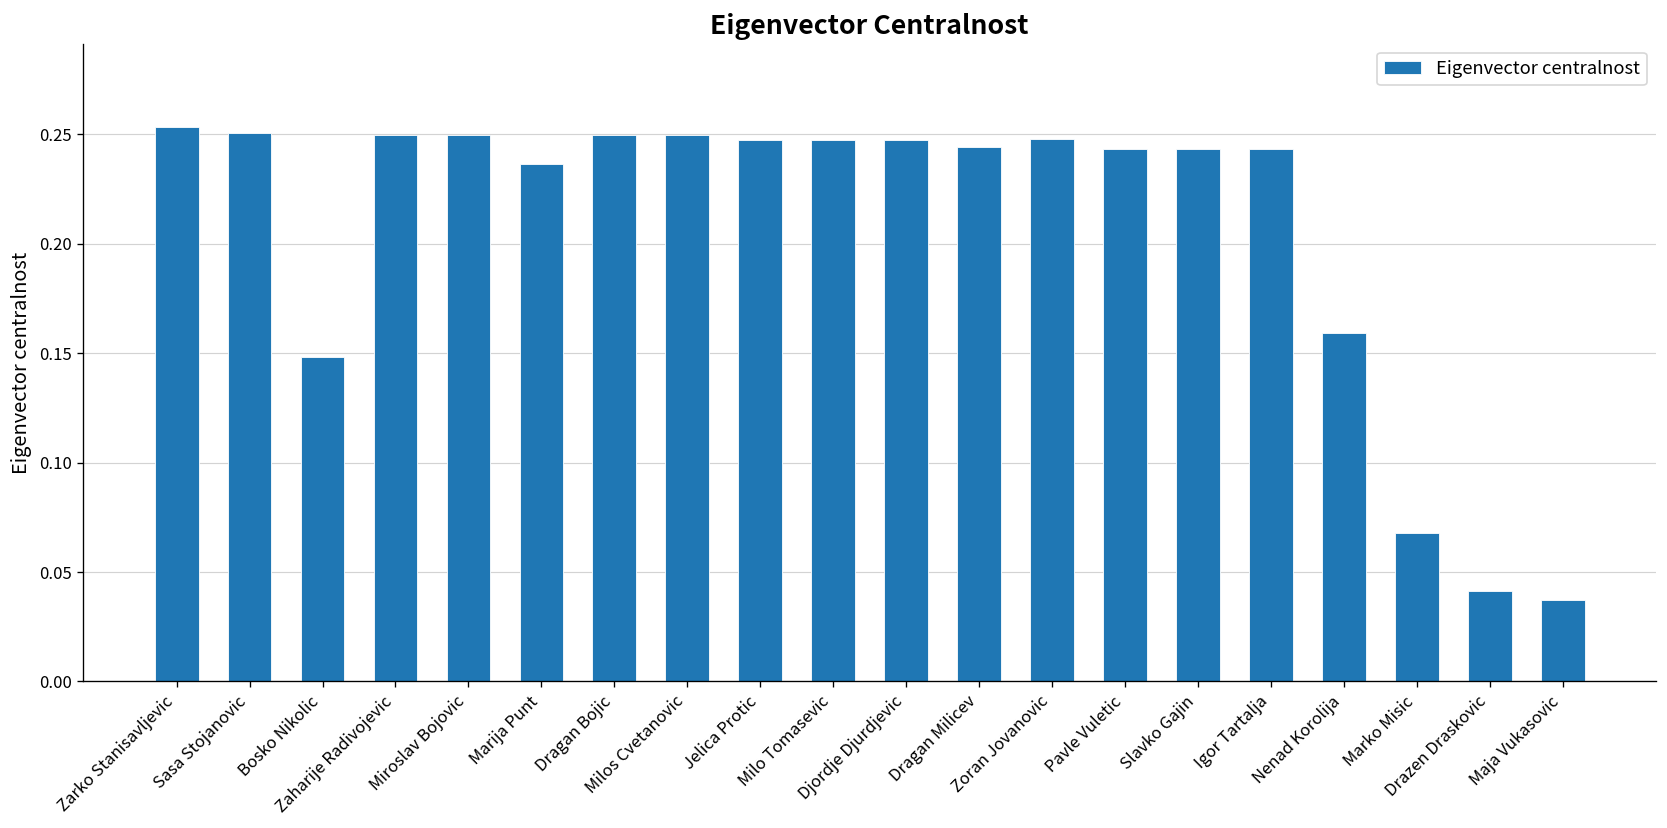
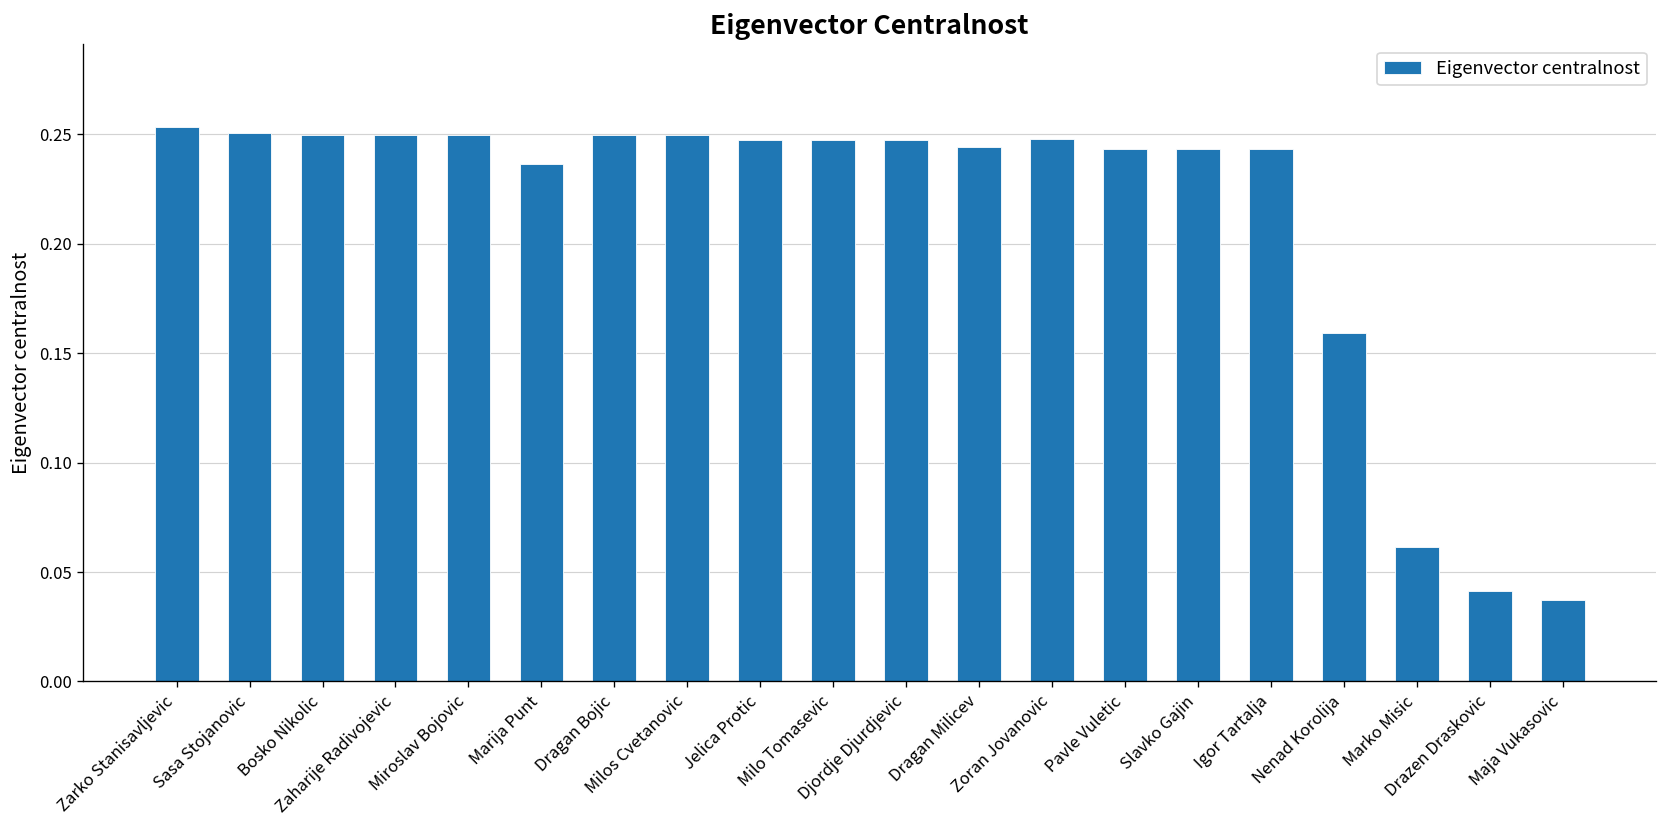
  {
    "Zarko Stanisavljevic": 0.253,
    "Sasa Stojanovic": 0.251,
-   "Bosko Nikolic": 0.148,
+   "Bosko Nikolic": 0.250,
    "Zaharije Radivojevic": 0.250,
    "Miroslav Bojovic": 0.250,
    "Marija Punt": 0.237,
    "Dragan Bojic": 0.250,
    "Milos Cvetanovic": 0.250,
    "Jelica Protic": 0.248,
    "Milo Tomasevic": 0.248,
    "Djordje Djurdjevic": 0.248,
    "Dragan Milicev": 0.244,
    "Zoran Jovanovic": 0.248,
    "Pavle Vuletic": 0.243,
    "Slavko Gajin": 0.243,
    "Igor Tartalja": 0.243,
    "Nenad Korolija": 0.159,
-   "Marko Misic": 0.068,
+   "Marko Misic": 0.061,
    "Drazen Draskovic": 0.041,
    "Maja Vukasovic": 0.037
  }
